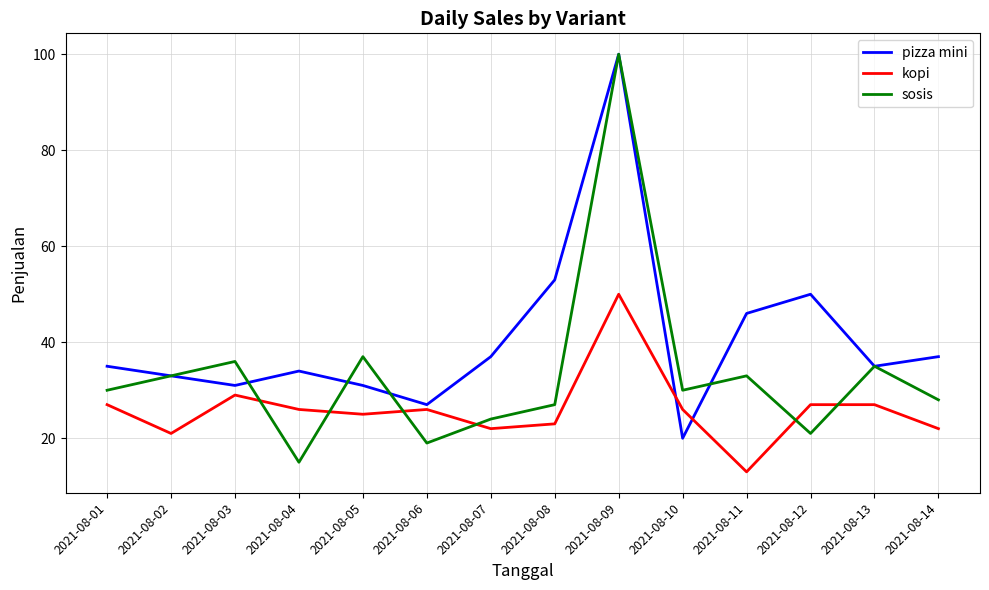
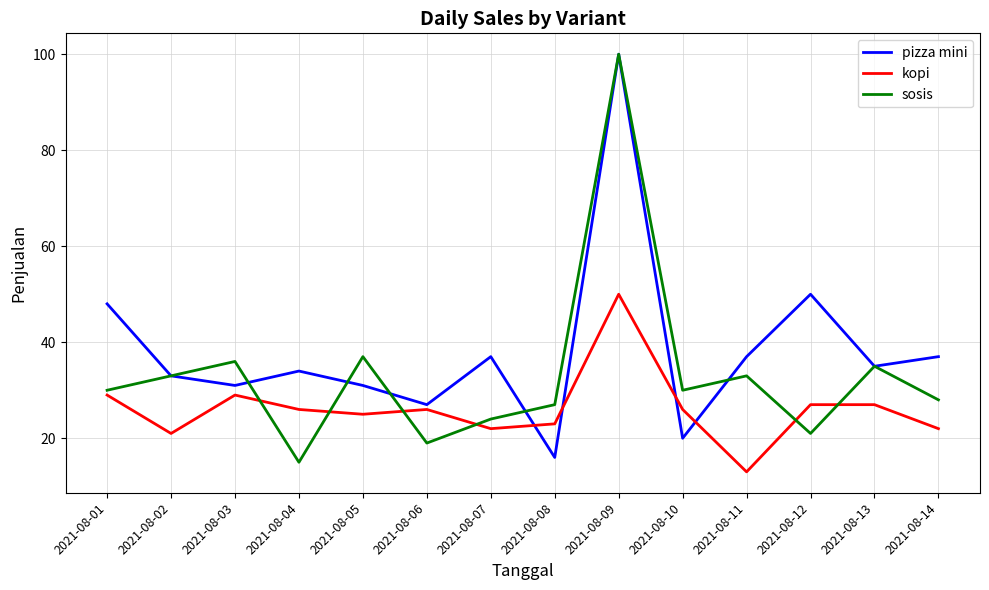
  {
    "pizza mini": {
-     "2021-08-01": 35,
+     "2021-08-01": 48,
      "2021-08-03": 31,
      "2021-08-04": 34,
      "2021-08-05": 31,
      "2021-08-06": 27,
      "2021-08-07": 37,
-     "2021-08-08": 53,
+     "2021-08-08": 16,
      "2021-08-10": 20,
-     "2021-08-11": 46,
+     "2021-08-11": 37,
      "2021-08-12": 50,
      "2021-08-14": 37
    },
    "kopi": {
-     "2021-08-01": 27,
+     "2021-08-01": 29,
      "2021-08-02": 21,
      "2021-08-03": 29,
      "2021-08-04": 26,
      "2021-08-05": 25,
      "2021-08-06": 26,
      "2021-08-07": 22,
      "2021-08-08": 23,
      "2021-08-09": 50,
      "2021-08-10": 26,
      "2021-08-11": 13,
      "2021-08-12": 27,
      "2021-08-13": 27,
      "2021-08-14": 22
    },
    "sosis": {
      "2021-08-01": 30,
      "2021-08-03": 36,
      "2021-08-04": 15,
      "2021-08-05": 37,
      "2021-08-06": 19,
      "2021-08-07": 24,
      "2021-08-08": 27,
      "2021-08-10": 30,
      "2021-08-11": 33,
      "2021-08-12": 21,
      "2021-08-14": 28
    }
  }
